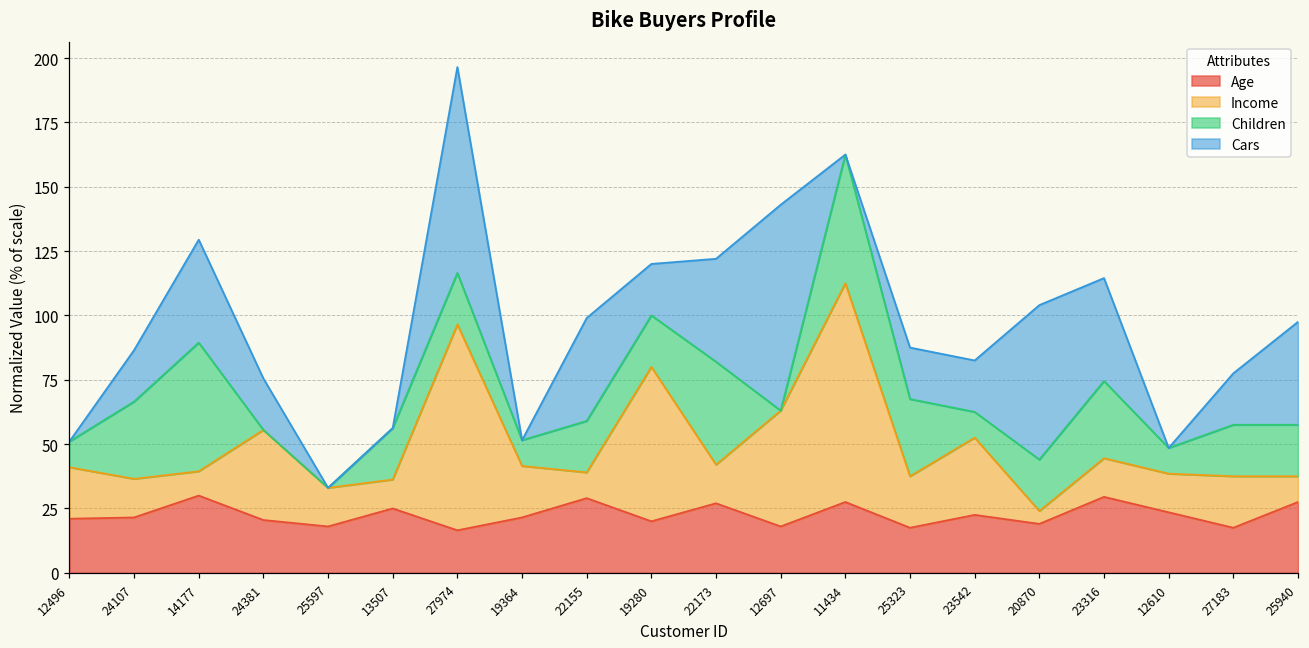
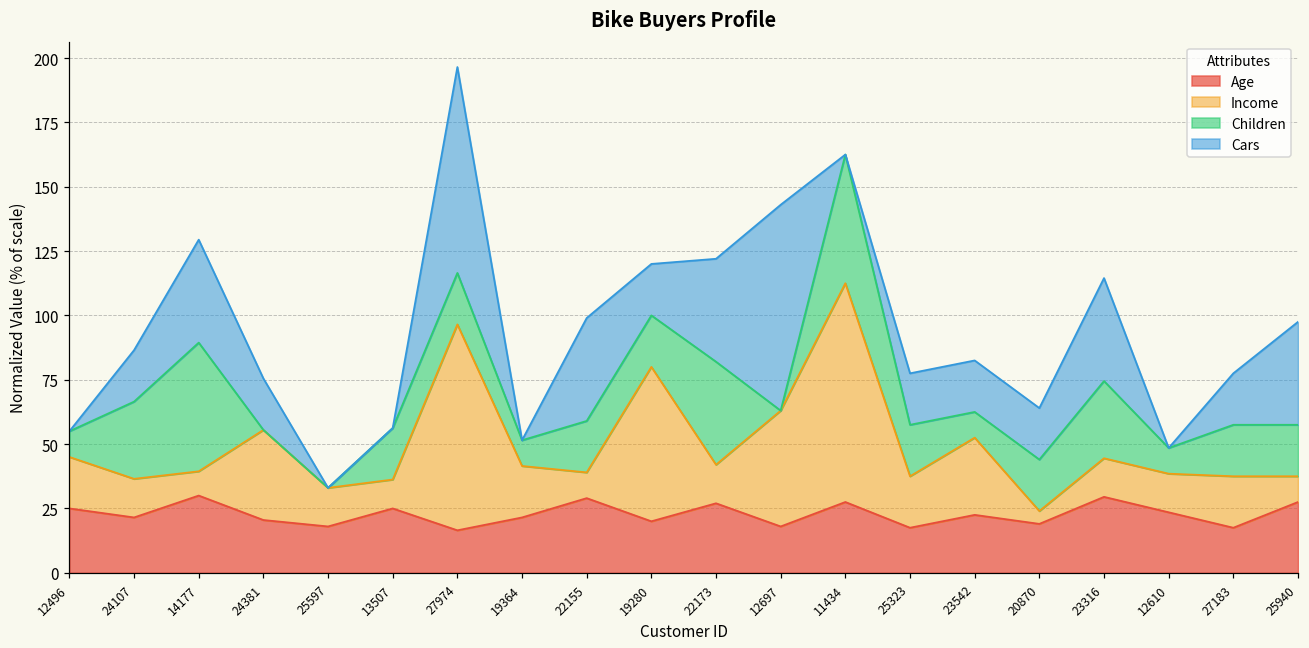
  {
    "Age": {
-     "12496": 21,
+     "12496": 25,
      "24107": 22,
      "14177": 30,
      "24381": 21,
      "25597": 18,
      "13507": 25,
      "27974": 17,
      "19364": 22,
      "22155": 29,
      "19280": 20,
      "22173": 27,
      "12697": 18,
      "11434": 28,
      "25323": 18,
      "23542": 23,
      "20870": 19,
      "23316": 30,
      "12610": 24,
      "27183": 18,
      "25940": 28
    },
    "Income": {
      "12496": 20,
      "24107": 15,
      "14177": 9,
      "13507": 11,
      "27974": 80,
      "19364": 20,
      "22155": 10,
      "19280": 60,
      "22173": 15,
      "11434": 85,
      "25323": 20,
      "23542": 30,
      "20870": 5,
      "23316": 15,
      "12610": 15,
      "27183": 20,
      "25940": 10
    },
    "Children": {
      "24107": 30,
      "14177": 50,
      "27974": 20,
      "22155": 20,
      "19280": 20,
      "22173": 40,
-     "25323": 30,
+     "25323": 20,
      "23542": 10,
      "20870": 20,
      "23316": 30,
      "27183": 20,
      "25940": 20
    },
    "Cars": {
      "24107": 20,
      "14177": 40,
      "24381": 20,
      "27974": 80,
      "22155": 40,
      "19280": 20,
      "22173": 40,
      "12697": 80,
      "25323": 20,
      "23542": 20,
-     "20870": 60,
+     "20870": 20,
      "23316": 40,
      "27183": 20,
      "25940": 40
    }
  }
